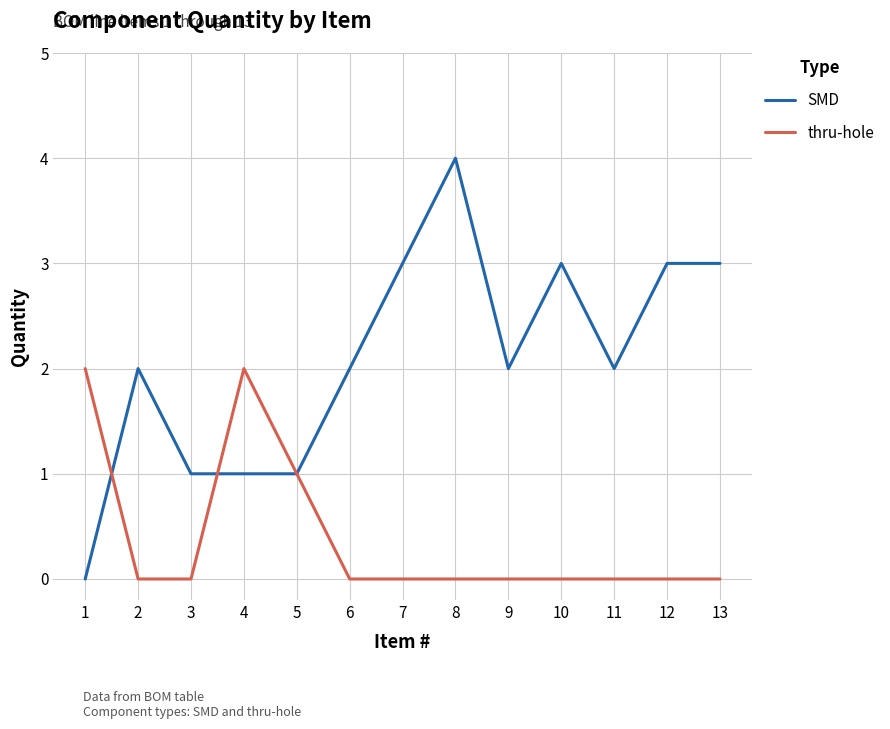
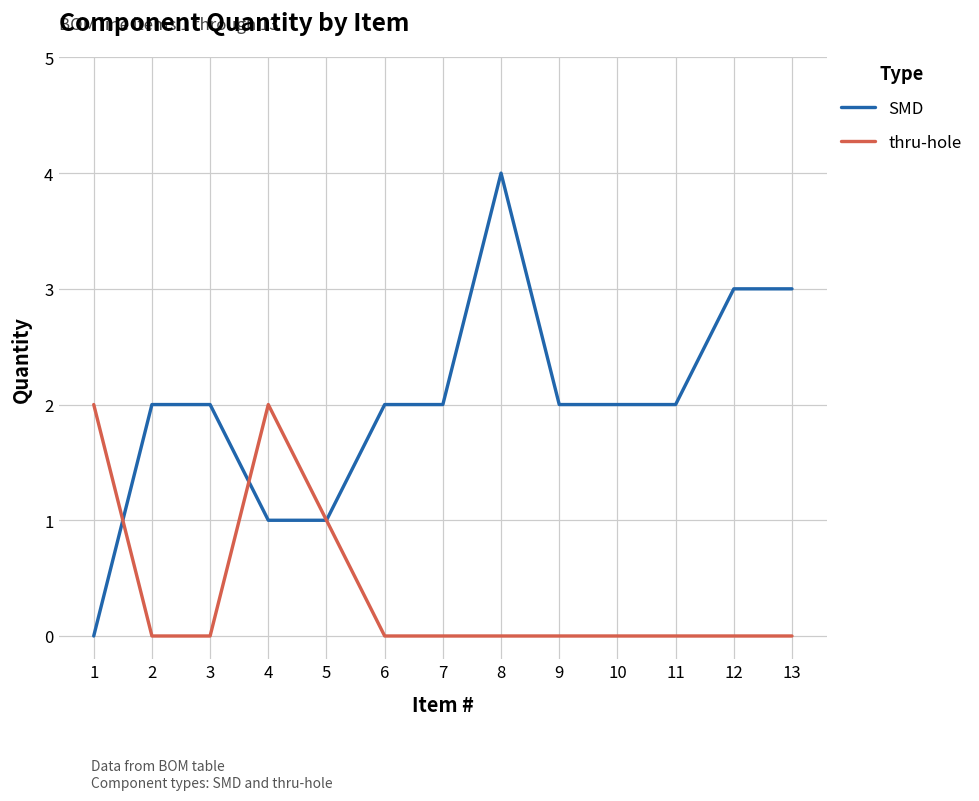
  {
    "SMD": {
      "1": 0,
      "2": 2,
-     "3": 1,
+     "3": 2,
      "4": 1,
      "6": 2,
-     "7": 3,
+     "7": 2,
      "8": 4,
      "9": 2,
-     "10": 3,
+     "10": 2,
      "11": 2,
      "12": 3,
      "13": 3
    },
    "thru-hole": {
      "1": 2,
      "2": 0,
      "3": 0,
      "4": 2,
      "6": 0,
      "7": 0,
      "8": 0,
      "9": 0,
      "10": 0,
      "11": 0,
      "12": 0,
      "13": 0
    }
  }
